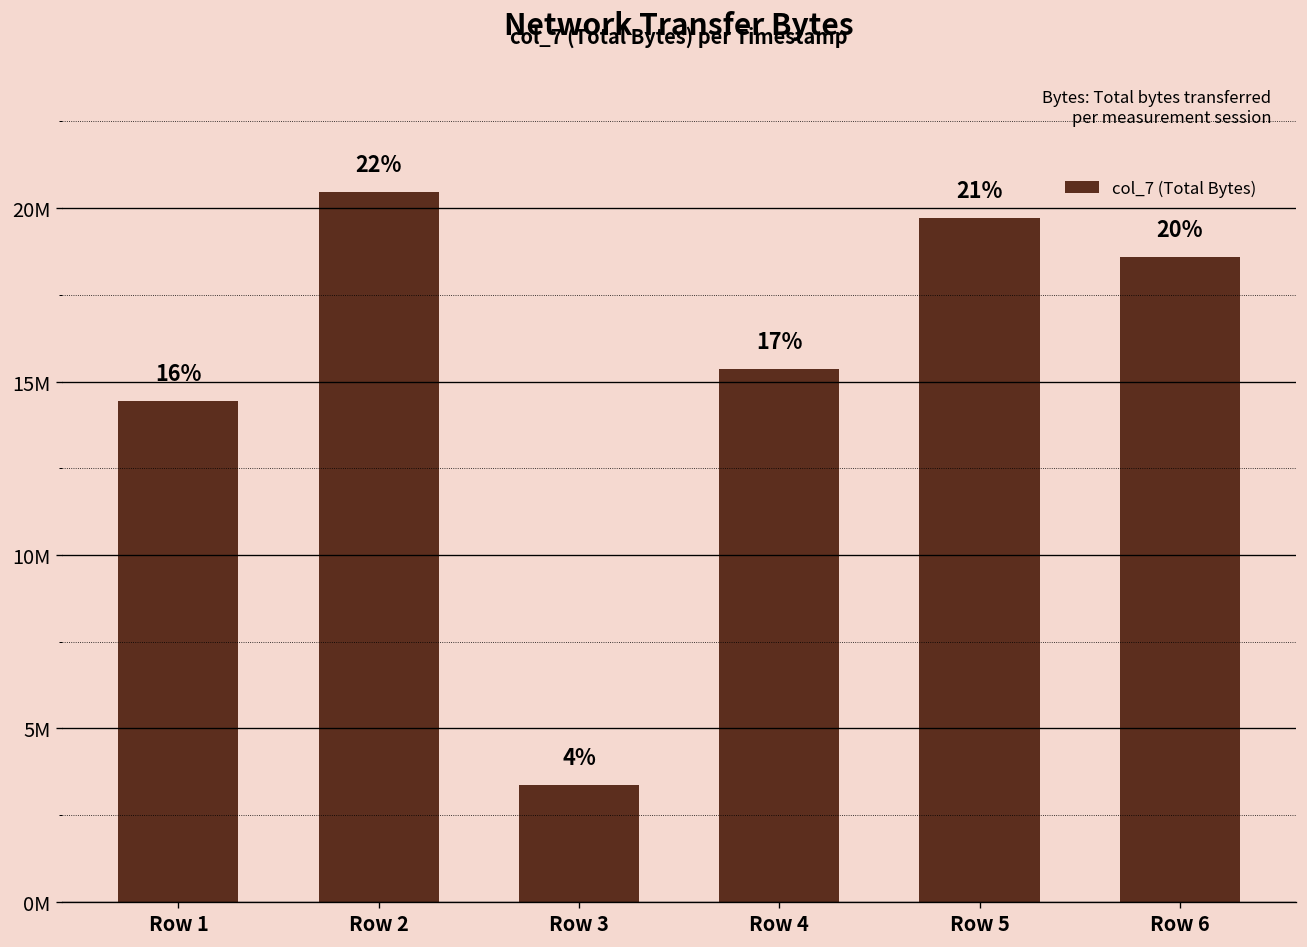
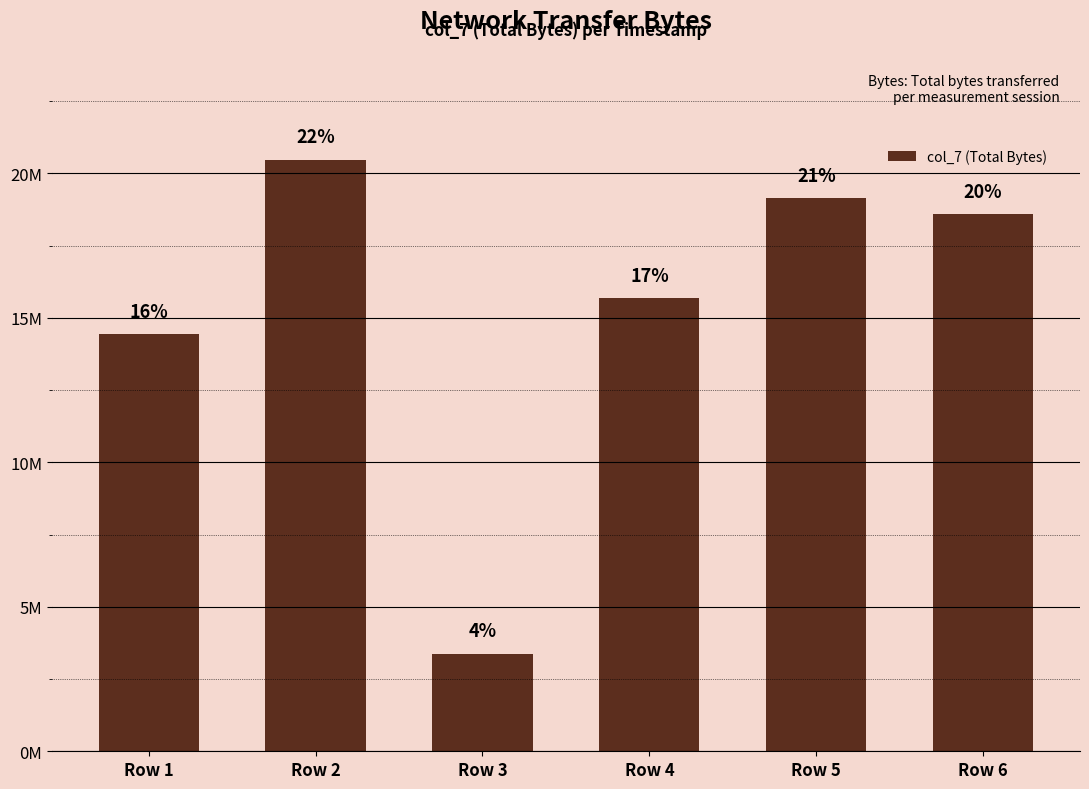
  {
-   "Row 4": 15400000,
-   "Row 5": 19700000
+   "Row 4": 15700000,
+   "Row 5": 19200000
  }
